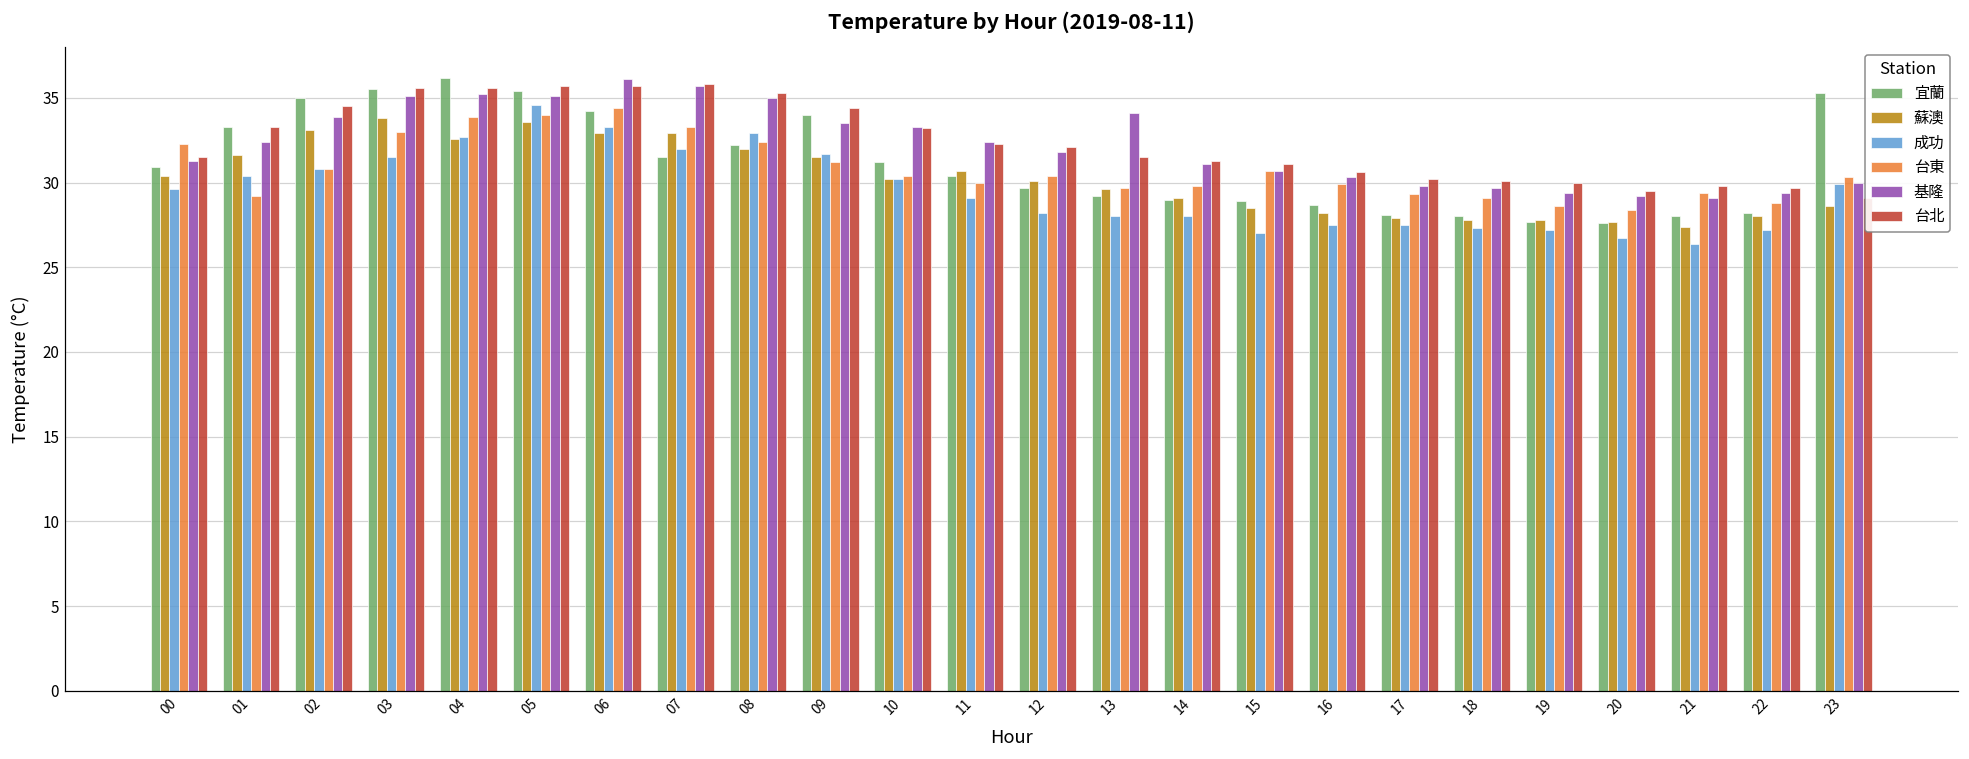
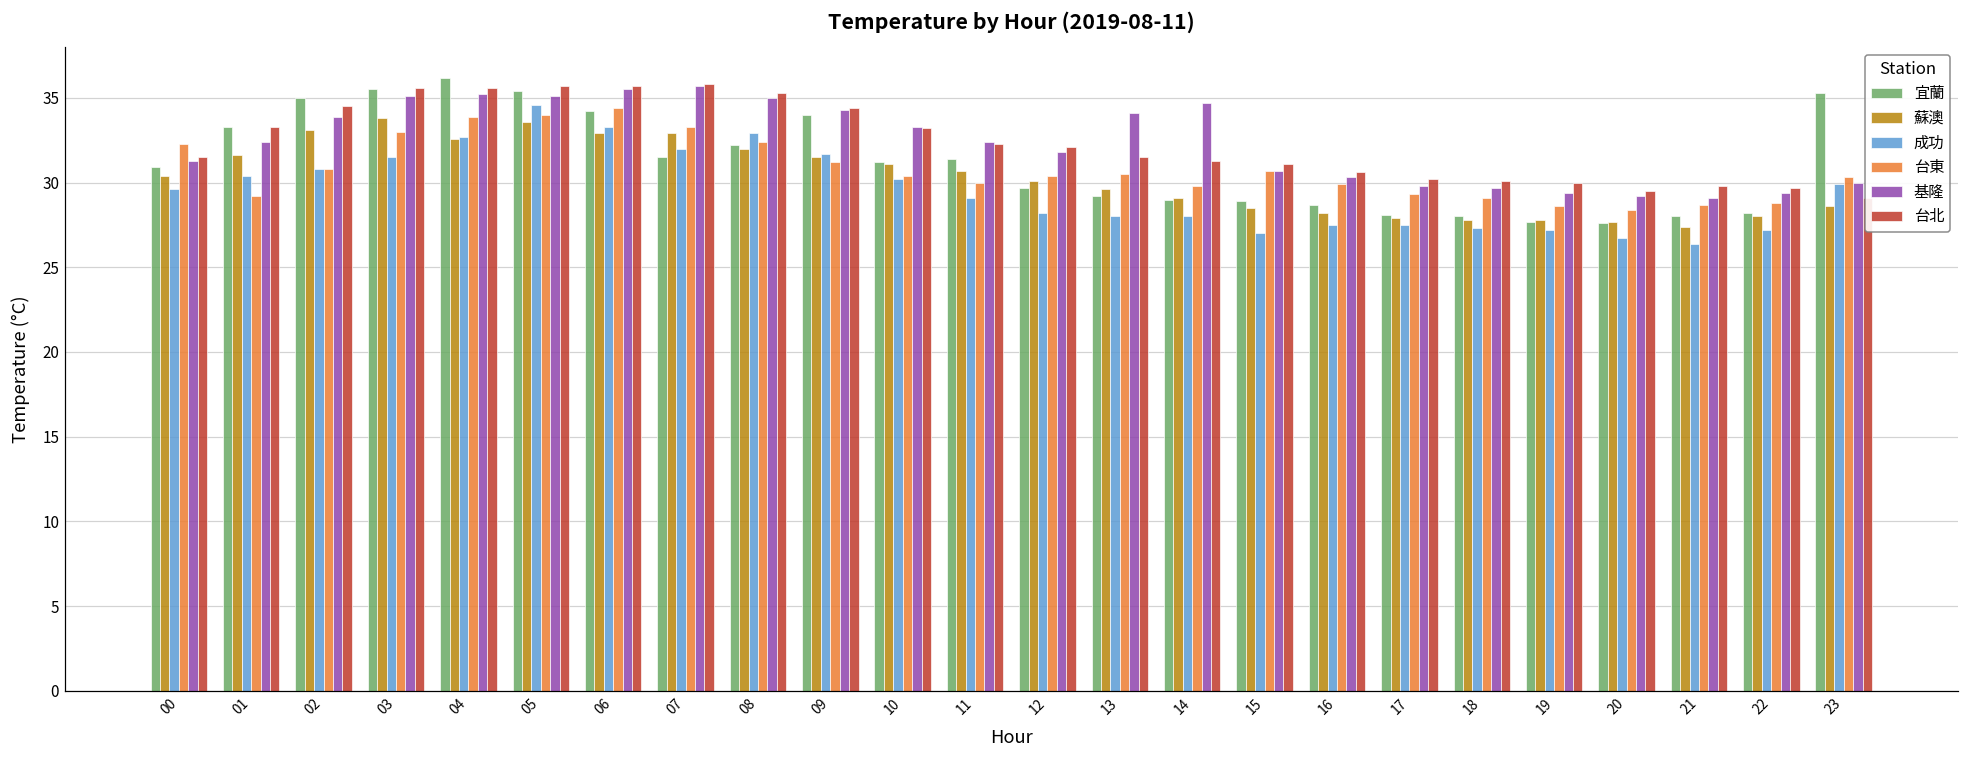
  {
    "宜蘭": {
      "00": 30.9,
      "01": 33.3,
      "02": 35.0,
      "03": 35.5,
      "04": 36.2,
      "05": 35.4,
      "06": 34.2,
      "07": 31.5,
      "08": 32.2,
      "09": 34.0,
      "10": 31.2,
-     "11": 30.4,
+     "11": 31.4,
      "12": 29.7,
      "13": 29.2,
      "14": 29.0,
      "15": 28.9,
      "16": 28.7,
      "17": 28.1,
      "18": 28.0,
      "19": 27.7,
      "20": 27.6,
      "21": 28.0,
      "22": 28.2,
      "23": 35.3
    },
    "蘇澳": {
      "00": 30.4,
      "01": 31.6,
      "02": 33.1,
      "03": 33.8,
      "04": 32.6,
      "05": 33.6,
      "06": 32.9,
      "07": 32.9,
      "08": 32.0,
      "09": 31.5,
-     "10": 30.2,
+     "10": 31.1,
      "11": 30.7,
      "12": 30.1,
      "13": 29.6,
      "14": 29.1,
      "15": 28.5,
      "16": 28.2,
      "17": 27.9,
      "18": 27.8,
      "19": 27.8,
      "20": 27.7,
      "21": 27.4,
      "22": 28.0,
      "23": 28.6
    },
    "成功": {
      "00": 29.6,
      "01": 30.4,
      "02": 30.8,
      "03": 31.5,
      "04": 32.7,
      "05": 34.6,
      "06": 33.3,
      "07": 32.0,
      "08": 32.9,
      "09": 31.7,
      "10": 30.2,
      "11": 29.1,
      "12": 28.2,
      "13": 28.0,
      "14": 28.0,
      "15": 27.0,
      "16": 27.5,
      "17": 27.5,
      "18": 27.3,
      "19": 27.2,
      "20": 26.7,
      "21": 26.4,
      "22": 27.2,
      "23": 29.9
    },
    "台東": {
      "00": 32.3,
      "01": 29.2,
      "02": 30.8,
      "03": 33.0,
      "04": 33.9,
      "05": 34.0,
      "06": 34.4,
      "07": 33.3,
      "08": 32.4,
      "09": 31.2,
      "10": 30.4,
      "11": 30.0,
      "12": 30.4,
-     "13": 29.7,
+     "13": 30.5,
      "14": 29.8,
      "15": 30.7,
      "16": 29.9,
      "17": 29.3,
      "18": 29.1,
      "19": 28.6,
      "20": 28.4,
-     "21": 29.4,
+     "21": 28.7,
      "22": 28.8,
      "23": 30.3
    },
    "基隆": {
      "00": 31.3,
      "01": 32.4,
      "02": 33.9,
      "03": 35.1,
      "04": 35.2,
      "05": 35.1,
-     "06": 36.1,
+     "06": 35.5,
      "07": 35.7,
      "08": 35.0,
-     "09": 33.5,
+     "09": 34.3,
      "10": 33.3,
      "11": 32.4,
      "12": 31.8,
      "13": 34.1,
-     "14": 31.1,
+     "14": 34.7,
      "15": 30.7,
      "16": 30.3,
      "17": 29.8,
      "18": 29.7,
      "19": 29.4,
      "20": 29.2,
      "21": 29.1,
      "22": 29.4,
      "23": 30.0
    },
    "台北": {
      "00": 31.5,
      "01": 33.3,
      "02": 34.5,
      "03": 35.6,
      "04": 35.6,
      "05": 35.7,
      "06": 35.7,
      "07": 35.8,
      "08": 35.3,
      "09": 34.4,
      "10": 33.2,
      "11": 32.3,
      "12": 32.1,
      "13": 31.5,
      "14": 31.3,
      "15": 31.1,
      "16": 30.6,
      "17": 30.2,
      "18": 30.1,
      "19": 30.0,
      "20": 29.5,
      "21": 29.8,
      "22": 29.7
    }
  }
